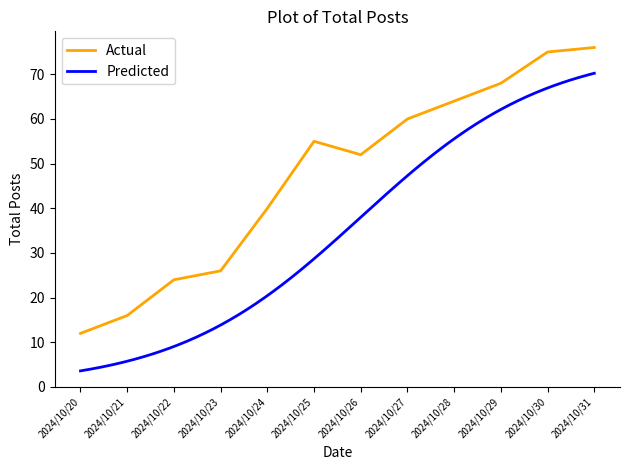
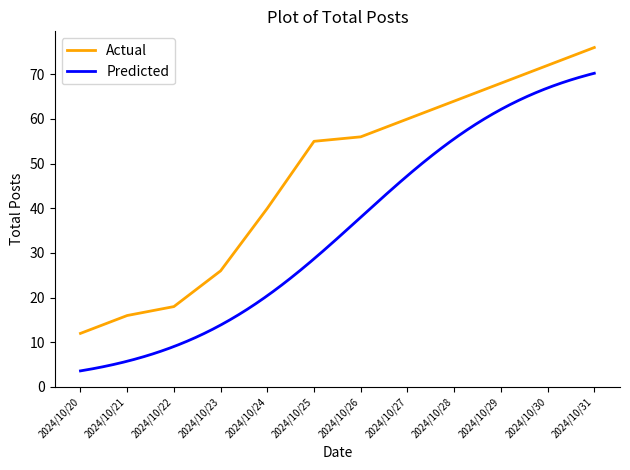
  {
    "Actual": {
      "2024/10/20": 12,
      "2024/10/21": 16,
-     "2024/10/22": 24,
+     "2024/10/22": 18,
      "2024/10/23": 26,
      "2024/10/24": 40,
      "2024/10/25": 55,
-     "2024/10/26": 52,
+     "2024/10/26": 56,
      "2024/10/27": 60,
      "2024/10/28": 64,
      "2024/10/29": 68,
-     "2024/10/30": 75,
+     "2024/10/30": 72,
      "2024/10/31": 76
    },
    "Predicted": {
      "2024/10/20": 4,
      "2024/10/31": 70
    }
  }
